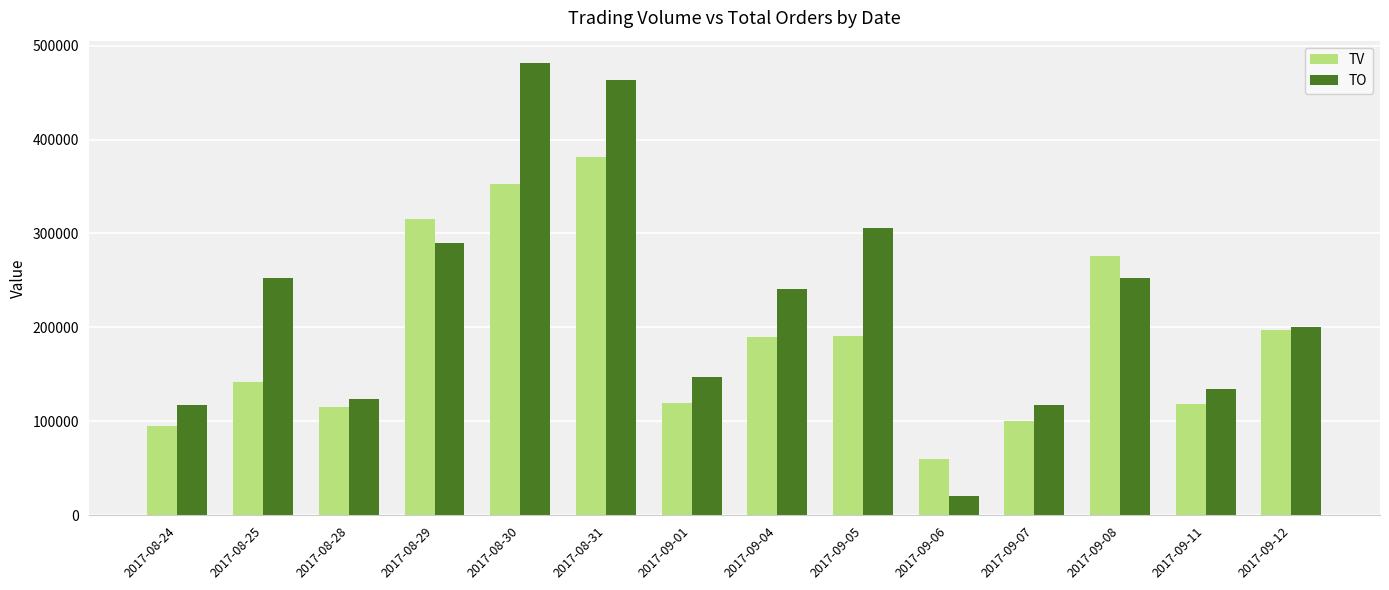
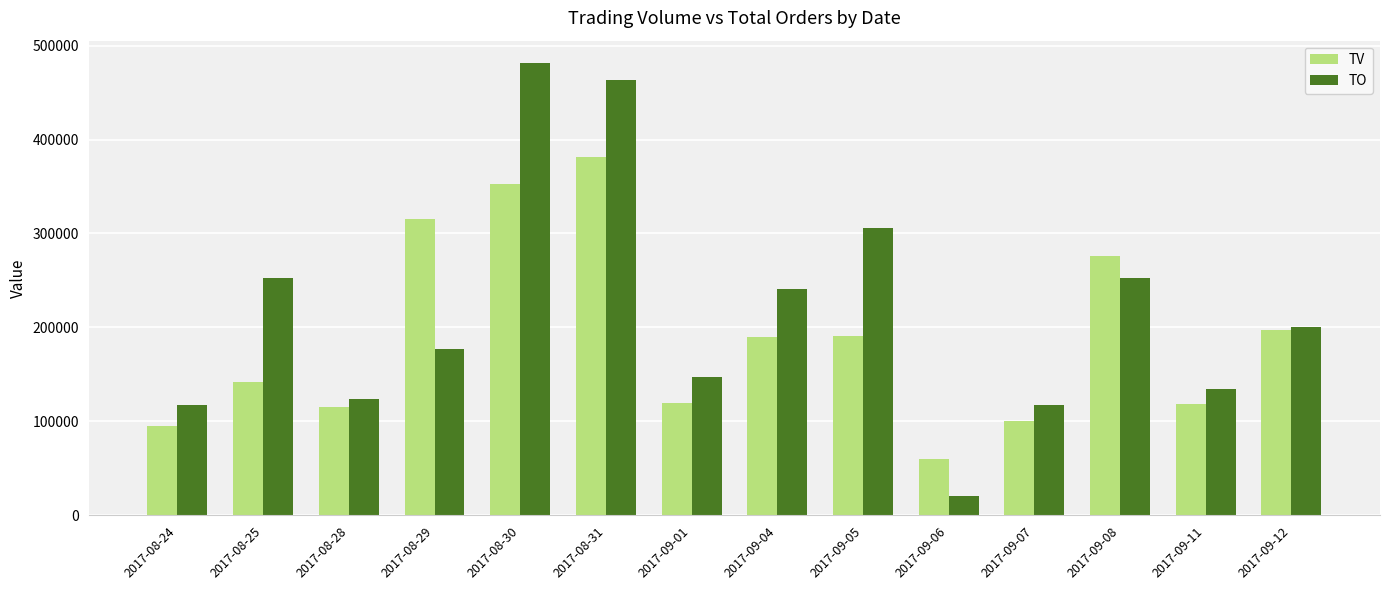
  {
    "TV": {
      "2017-08-24": 100000,
      "2017-08-25": 140000,
      "2017-08-28": 120000,
      "2017-08-29": 320000,
      "2017-08-30": 350000,
      "2017-08-31": 380000,
      "2017-09-01": 120000,
      "2017-09-04": 190000,
      "2017-09-05": 190000,
      "2017-09-06": 60000,
      "2017-09-07": 100000,
      "2017-09-08": 280000,
      "2017-09-11": 120000,
      "2017-09-12": 200000
    },
    "TO": {
      "2017-08-24": 120000,
      "2017-08-25": 250000,
      "2017-08-28": 120000,
-     "2017-08-29": 290000,
+     "2017-08-29": 180000,
      "2017-08-30": 480000,
      "2017-08-31": 460000,
      "2017-09-01": 150000,
      "2017-09-04": 240000,
      "2017-09-05": 310000,
      "2017-09-06": 20000,
      "2017-09-07": 120000,
      "2017-09-08": 250000,
      "2017-09-11": 130000,
      "2017-09-12": 200000
    }
  }
